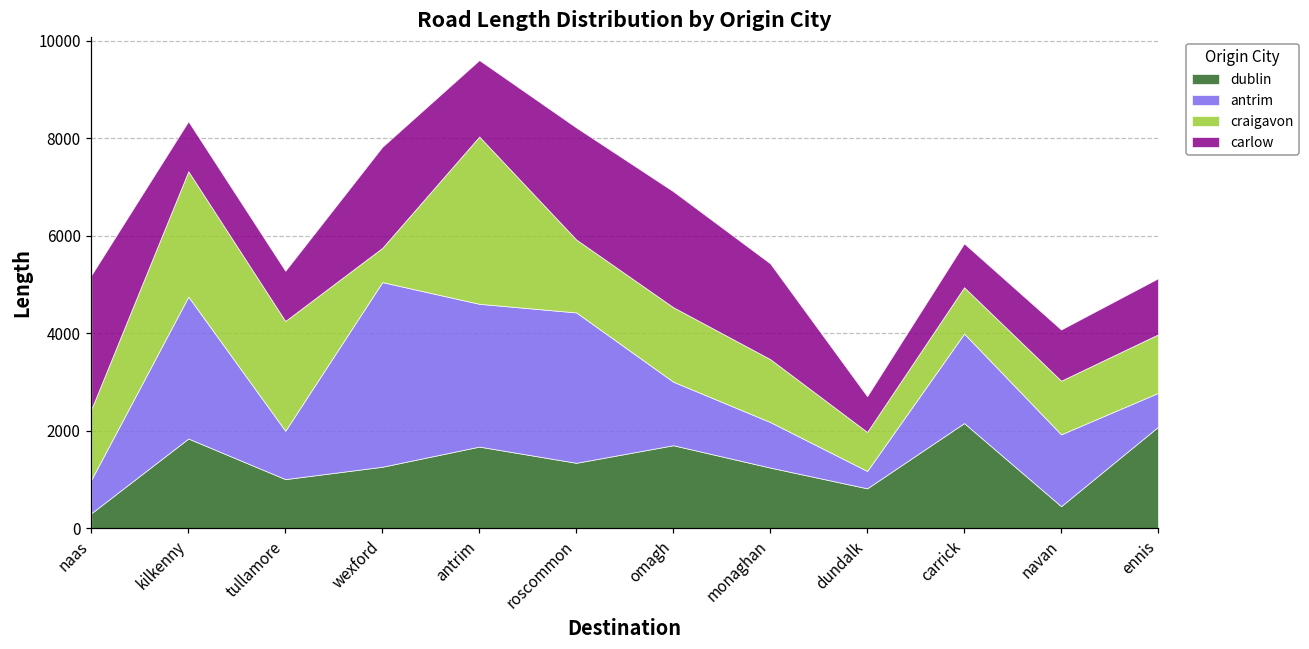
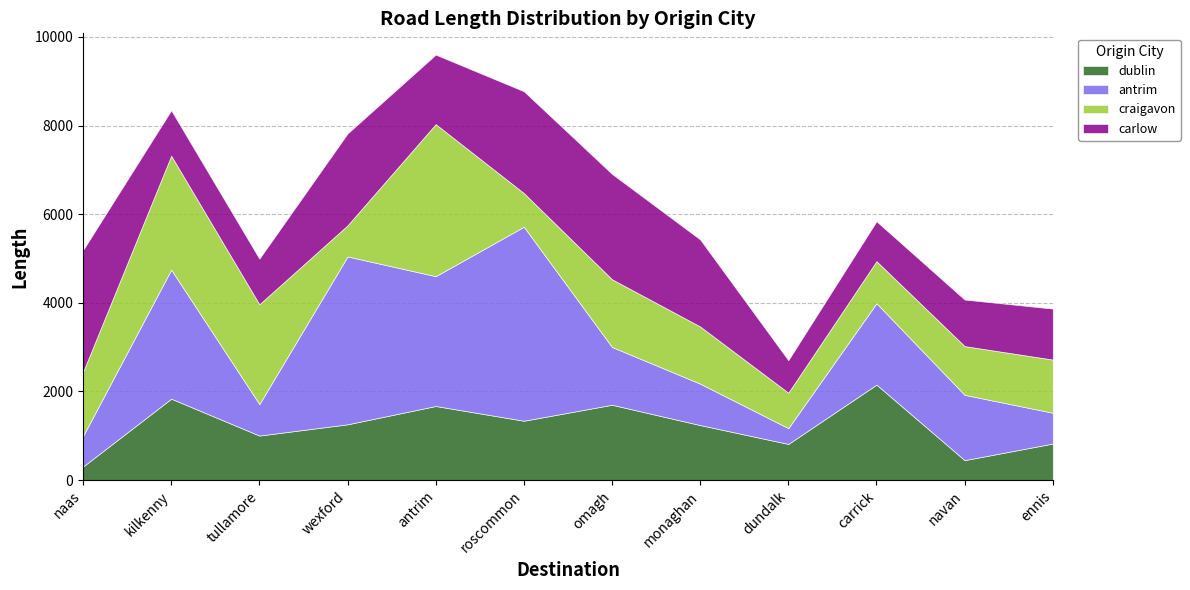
  {
    "dublin": {
      "naas": 300,
      "kilkenny": 1800,
      "tullamore": 1000,
      "wexford": 1300,
      "antrim": 1700,
      "roscommon": 1300,
      "omagh": 1700,
      "monaghan": 1200,
      "dundalk": 800,
      "carrick": 2200,
      "navan": 500,
-     "ennis": 2100
+     "ennis": 800
    },
    "antrim": {
      "naas": 700,
      "kilkenny": 2900,
-     "tullamore": 1000,
+     "tullamore": 700,
      "wexford": 3800,
      "antrim": 2900,
-     "roscommon": 3100,
+     "roscommon": 4400,
      "omagh": 1300,
      "monaghan": 900,
      "dundalk": 400,
      "carrick": 1800,
      "navan": 1500,
      "ennis": 700
    },
    "craigavon": {
      "naas": 1400,
      "kilkenny": 2600,
      "tullamore": 2300,
      "wexford": 700,
      "antrim": 3400,
-     "roscommon": 1500,
+     "roscommon": 800,
      "omagh": 1500,
      "monaghan": 1300,
      "dundalk": 800,
      "carrick": 1000,
      "navan": 1100,
      "ennis": 1200
    },
    "carlow": {
      "naas": 2700,
      "kilkenny": 1000,
      "tullamore": 1000,
      "wexford": 2100,
      "antrim": 1600,
      "roscommon": 2300,
      "omagh": 2400,
      "monaghan": 2000,
      "dundalk": 700,
      "carrick": 900,
      "navan": 1100,
      "ennis": 1200
    }
  }
